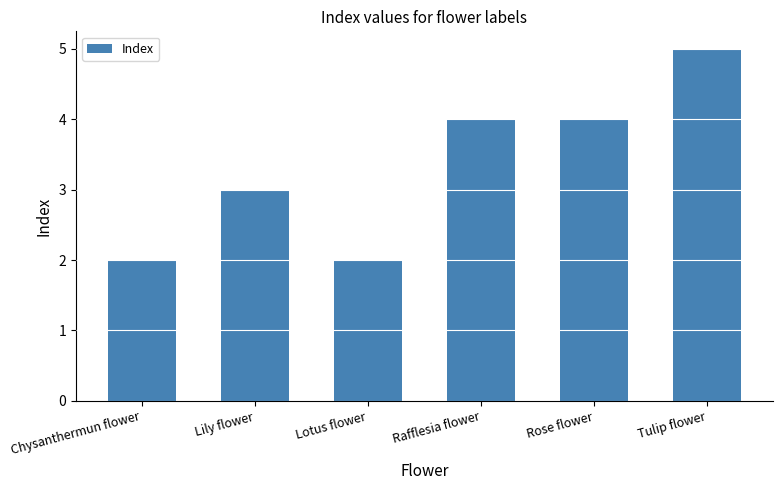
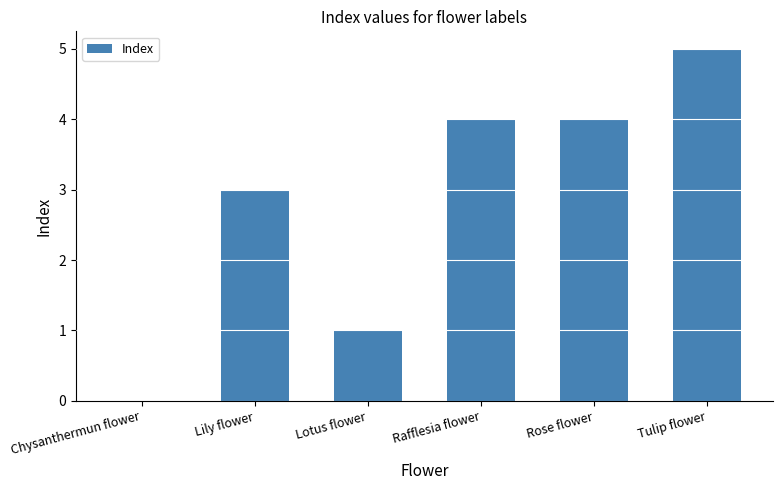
  {
-   "Chysanthermun flower": 2,
+   "Chysanthermun flower": 0,
    "Lily flower": 3,
-   "Lotus flower": 2,
+   "Lotus flower": 1,
    "Rafflesia flower": 4,
    "Rose flower": 4,
    "Tulip flower": 5
  }
